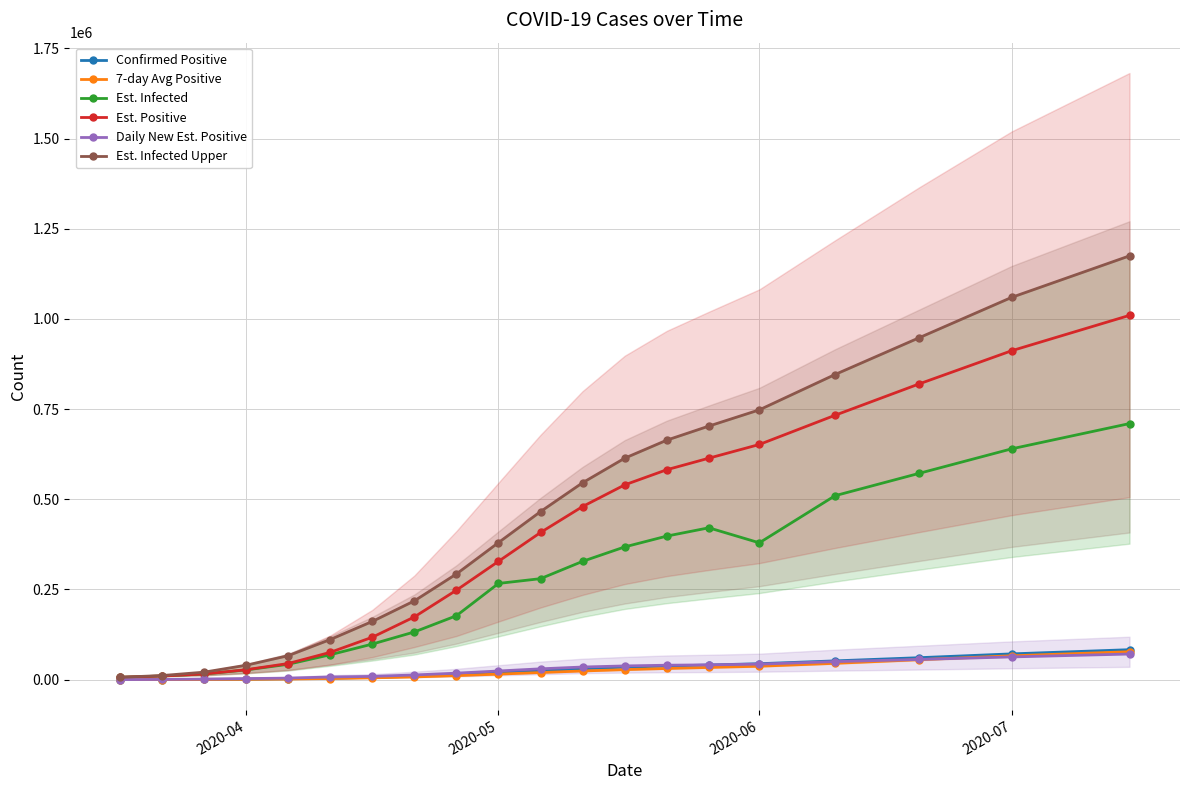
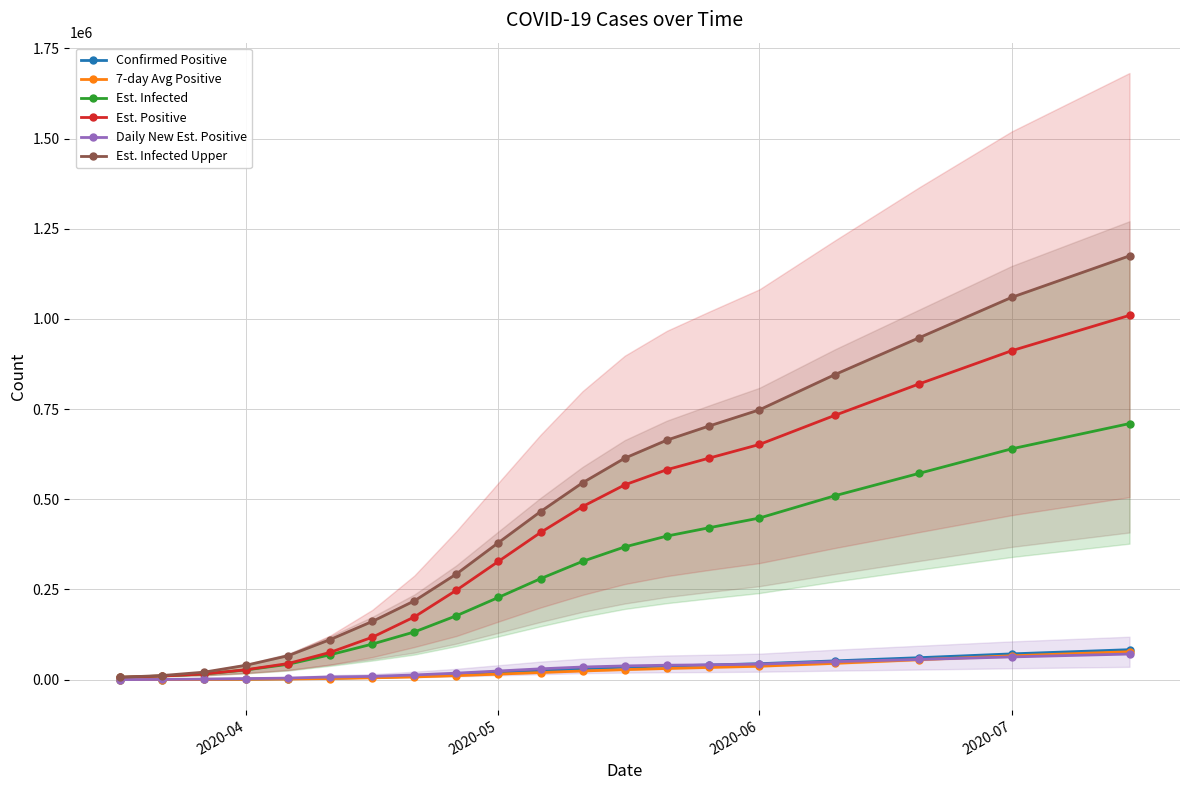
  {
    "Est. Infected": {
-     "2020-05": 270000,
-     "2020-06": 380000,
+     "2020-05": 230000,
+     "2020-06": 450000,
      "2020-07": 640000
    }
  }
